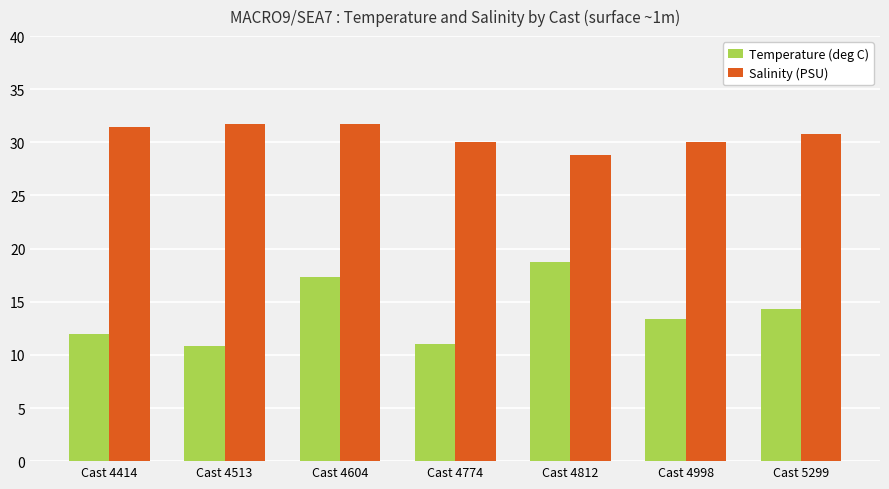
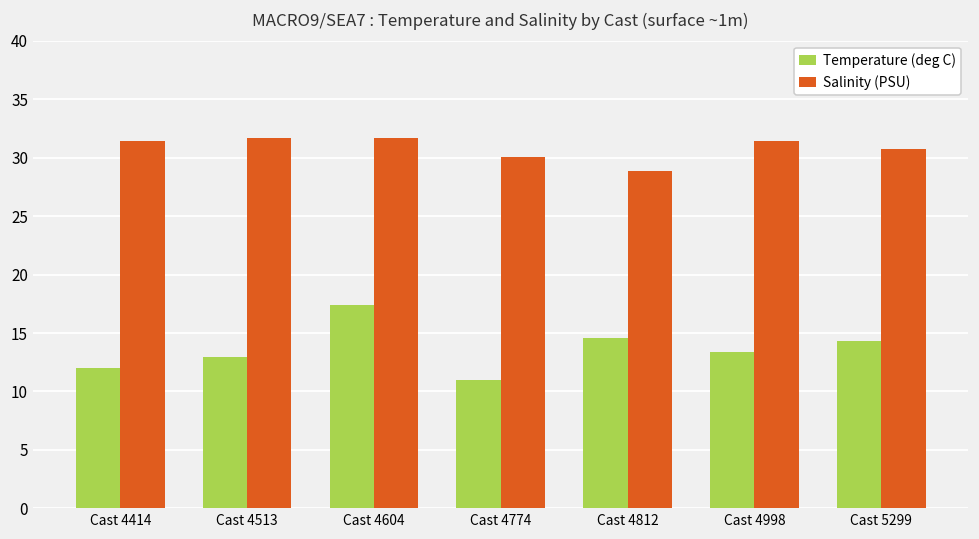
  {
    "Temperature (deg C)": {
      "Cast 4414": 12.0,
-     "Cast 4513": 10.8,
+     "Cast 4513": 13.0,
      "Cast 4604": 17.4,
      "Cast 4774": 11.0,
-     "Cast 4812": 18.8,
+     "Cast 4812": 14.6,
      "Cast 4998": 13.3,
      "Cast 5299": 14.3
    },
    "Salinity (PSU)": {
      "Cast 4414": 31.4,
      "Cast 4513": 31.7,
      "Cast 4604": 31.7,
      "Cast 4774": 30.0,
      "Cast 4812": 28.8,
-     "Cast 4998": 30.0,
+     "Cast 4998": 31.4,
      "Cast 5299": 30.8
    }
  }
